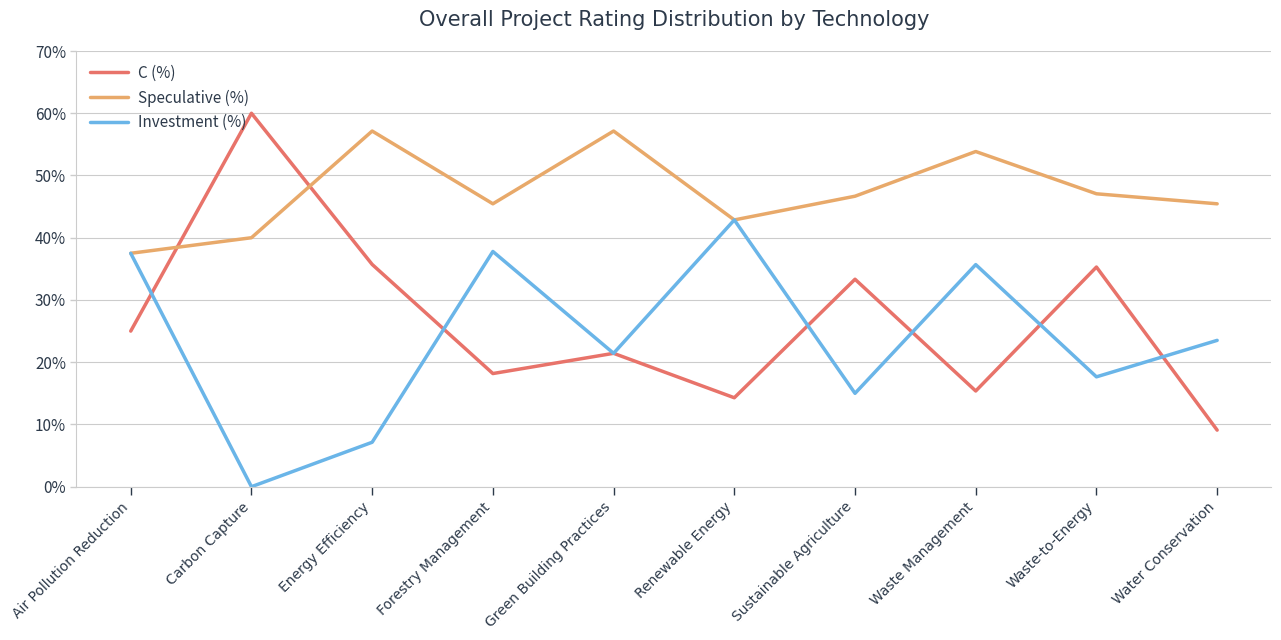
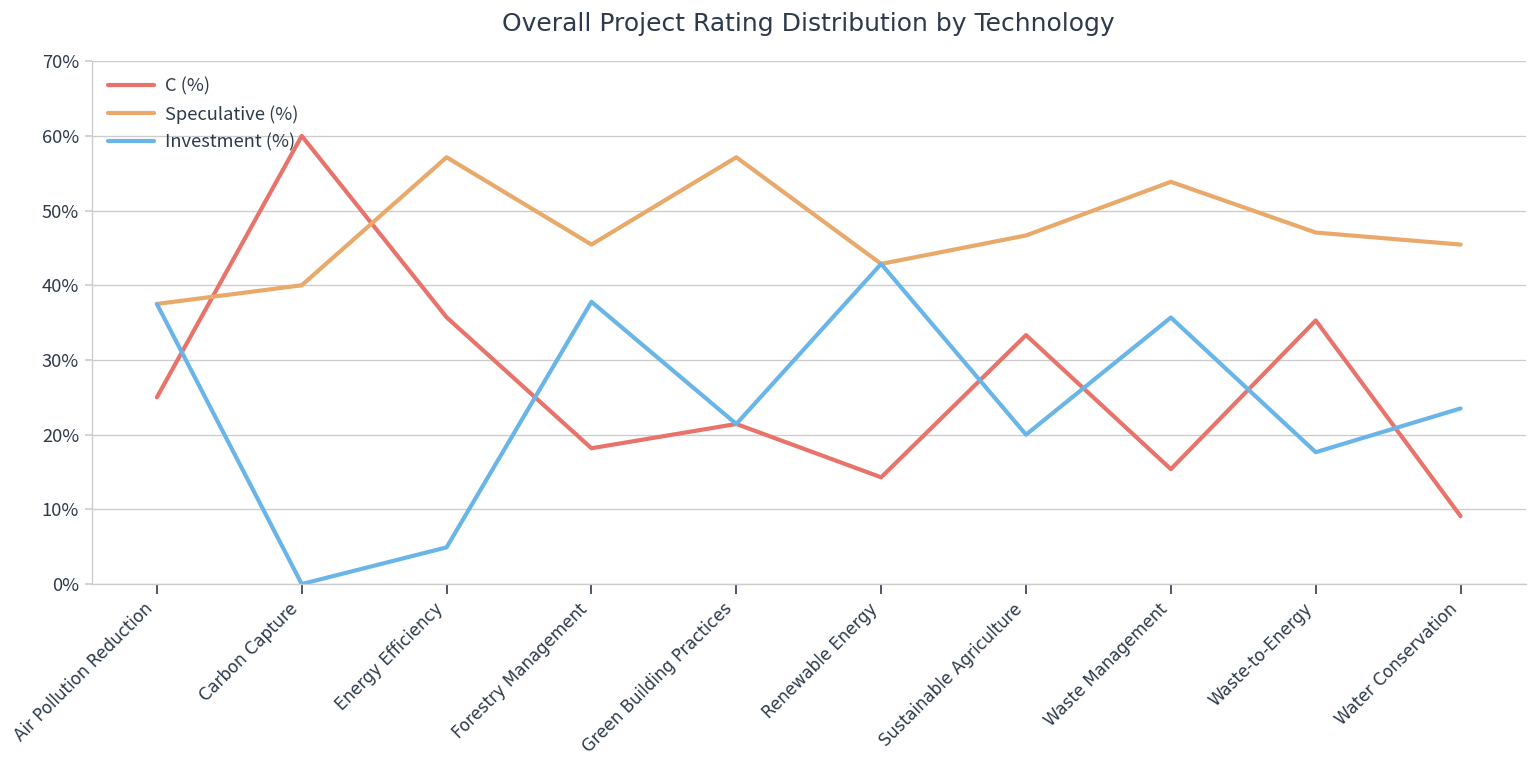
  {
    "Investment (%)": {
      "Carbon Capture": "0%",
-     "Energy Efficiency": "7%",
+     "Energy Efficiency": "5%",
      "Forestry Management": "38%",
-     "Sustainable Agriculture": "15%",
+     "Sustainable Agriculture": "20%",
      "Waste Management": "36%",
      "Waste-to-Energy": "18%",
      "Water Conservation": "24%"
    }
  }
